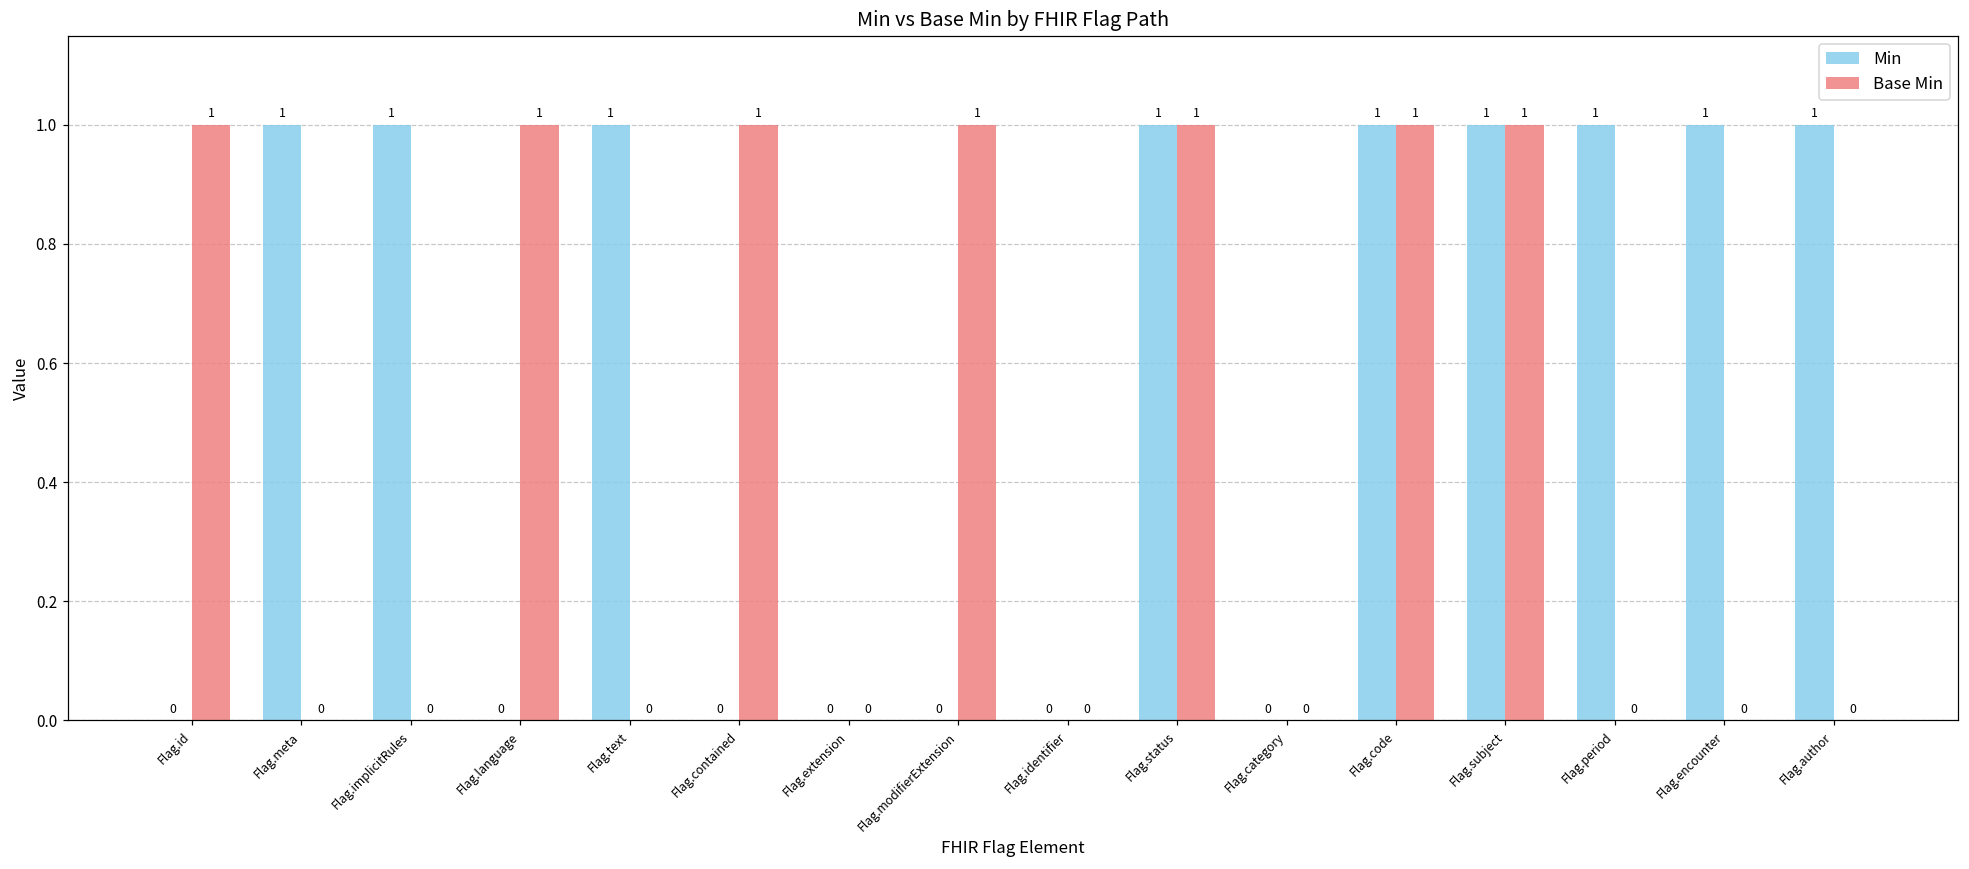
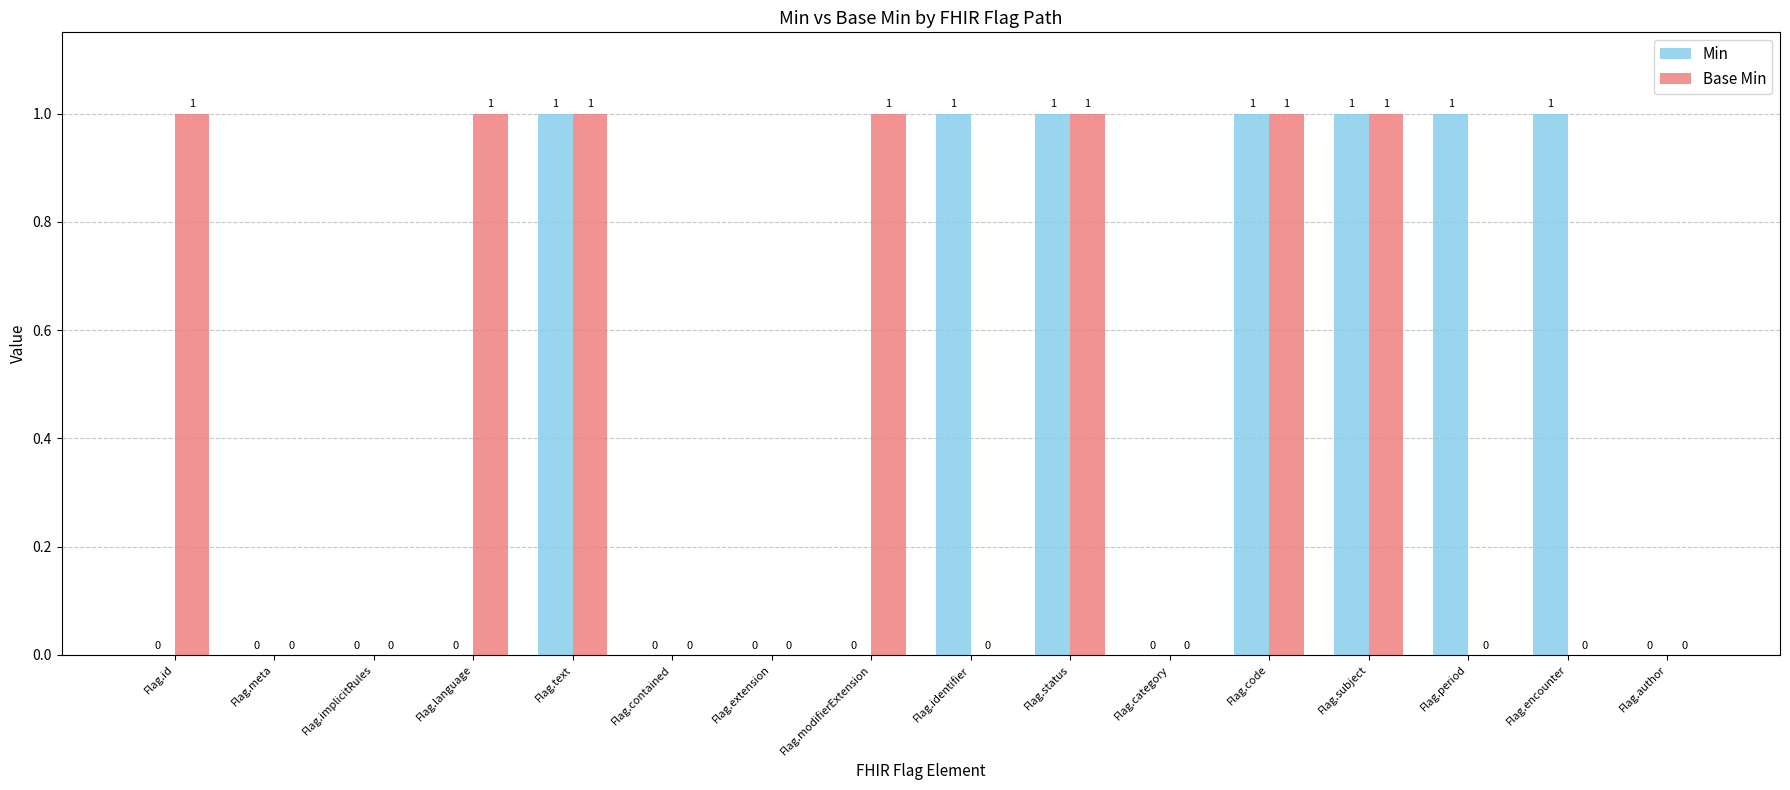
  {
    "Min": {
      "Flag.id": 0,
-     "Flag.meta": 1,
-     "Flag.implicitRules": 1,
+     "Flag.meta": 0,
+     "Flag.implicitRules": 0,
      "Flag.language": 0,
      "Flag.text": 1,
      "Flag.contained": 0,
      "Flag.extension": 0,
      "Flag.modifierExtension": 0,
-     "Flag.identifier": 0,
+     "Flag.identifier": 1,
      "Flag.status": 1,
      "Flag.category": 0,
      "Flag.code": 1,
      "Flag.subject": 1,
      "Flag.period": 1,
      "Flag.encounter": 1,
-     "Flag.author": 1
+     "Flag.author": 0
    },
    "Base Min": {
      "Flag.id": 1,
      "Flag.meta": 0,
      "Flag.implicitRules": 0,
      "Flag.language": 1,
-     "Flag.text": 0,
-     "Flag.contained": 1,
+     "Flag.text": 1,
+     "Flag.contained": 0,
      "Flag.extension": 0,
      "Flag.modifierExtension": 1,
      "Flag.identifier": 0,
      "Flag.status": 1,
      "Flag.category": 0,
      "Flag.code": 1,
      "Flag.subject": 1,
      "Flag.period": 0,
      "Flag.encounter": 0,
      "Flag.author": 0
    }
  }
